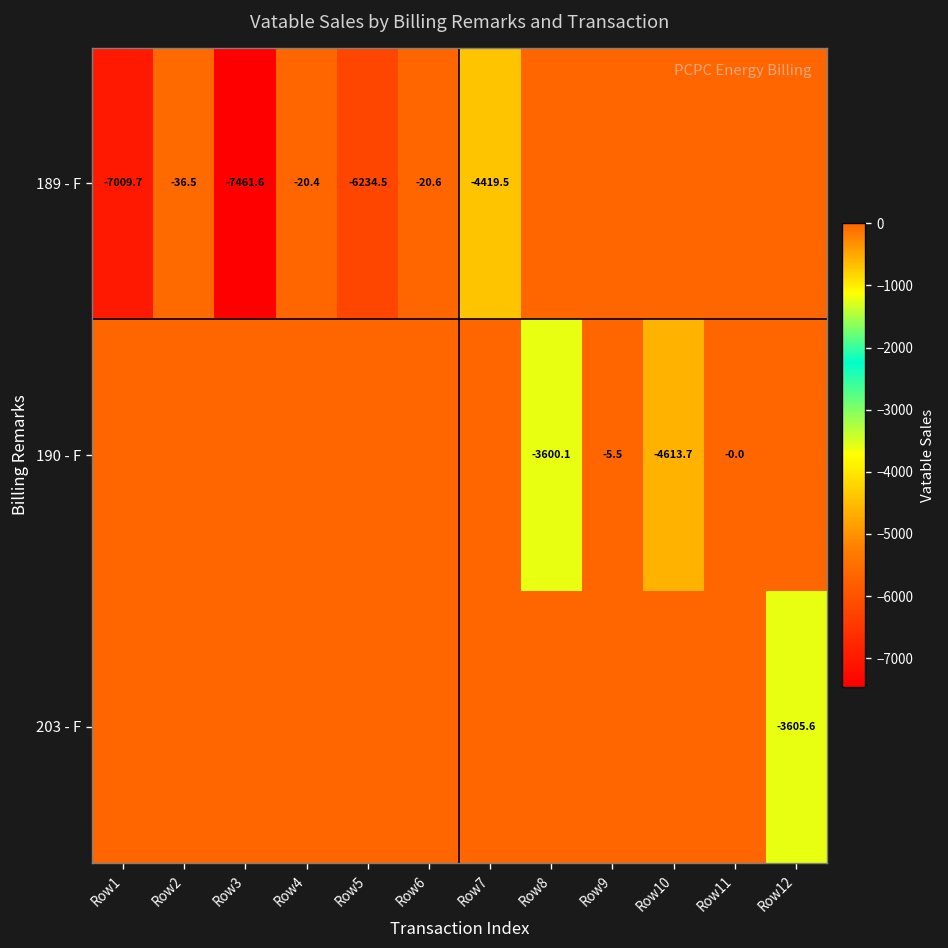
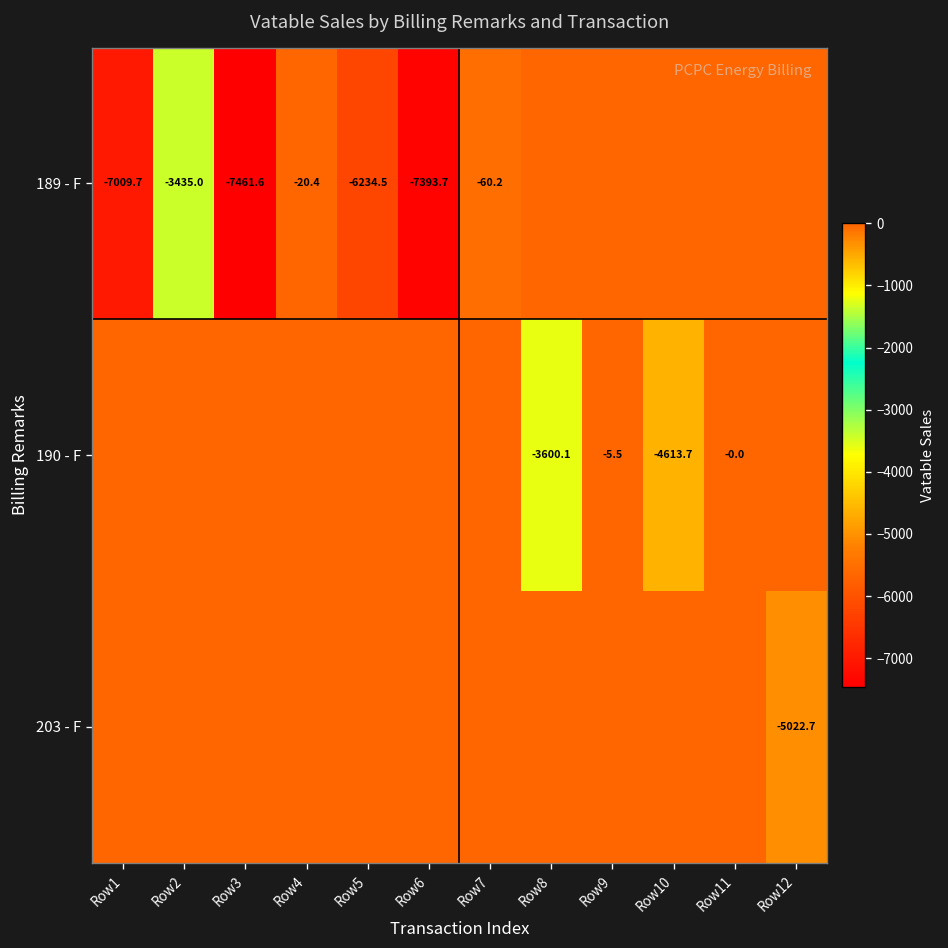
  {
    "189 - F": {
      "Row1": -7009.7,
-     "Row2": -36.5,
+     "Row2": -3435.0,
      "Row3": -7461.6,
      "Row4": -20.4,
      "Row5": -6234.5,
-     "Row6": -20.6,
-     "Row7": -4419.5
+     "Row6": -7393.7,
+     "Row7": -60.2
    },
    "190 - F": {
      "Row8": -3600.1,
      "Row9": -5.5,
      "Row10": -4613.7,
      "Row11": -0.0
    },
    "203 - F": {
-     "Row12": -3605.6
+     "Row12": -5022.7
    }
  }
